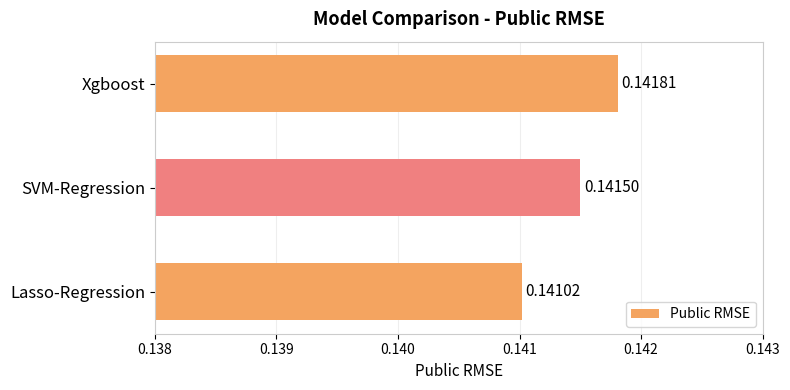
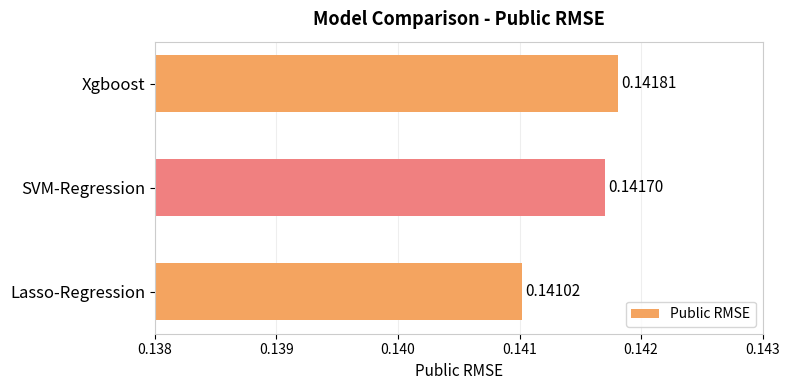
  {
    "Xgboost": 0.14181,
-   "SVM-Regression": 0.14150,
+   "SVM-Regression": 0.14170,
    "Lasso-Regression": 0.14102
  }
